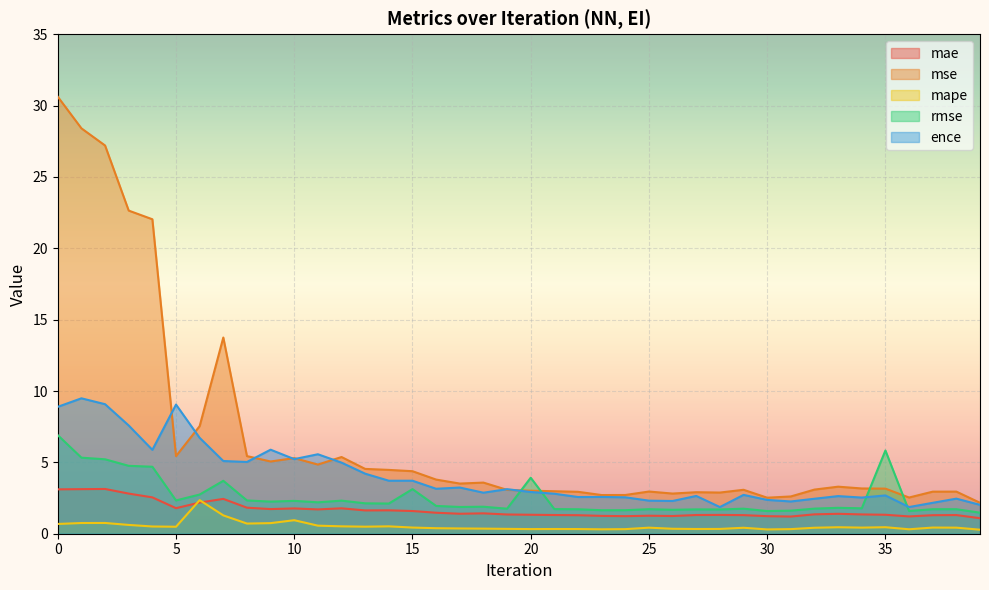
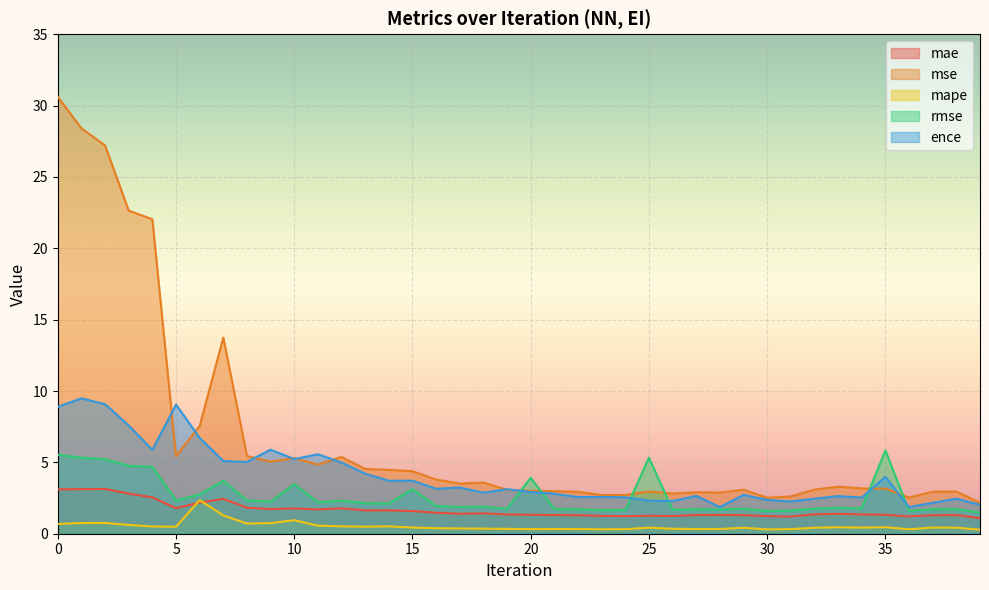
  {
    "rmse": {
-     "0": 6.9,
+     "0": 5.5,
      "5": 2.3,
-     "10": 2.3,
+     "10": 3.5,
      "15": 3.1,
      "20": 3.9,
-     "25": 1.7,
+     "25": 5.3,
      "30": 1.6,
      "35": 5.8
    },
    "ence": {
      "0": 8.9,
      "5": 9.1,
      "15": 3.7,
      "25": 2.3,
-     "35": 2.7
+     "35": 4.0
    }
  }
